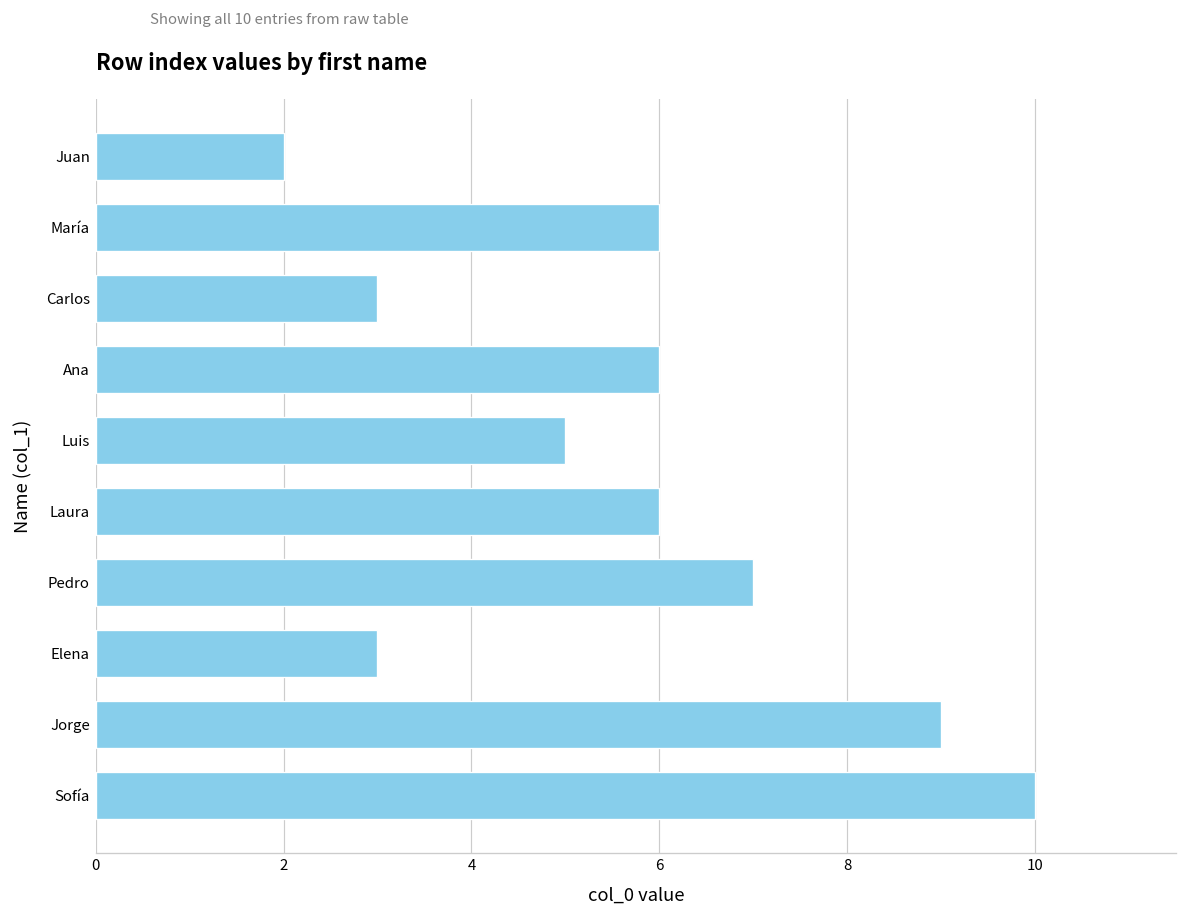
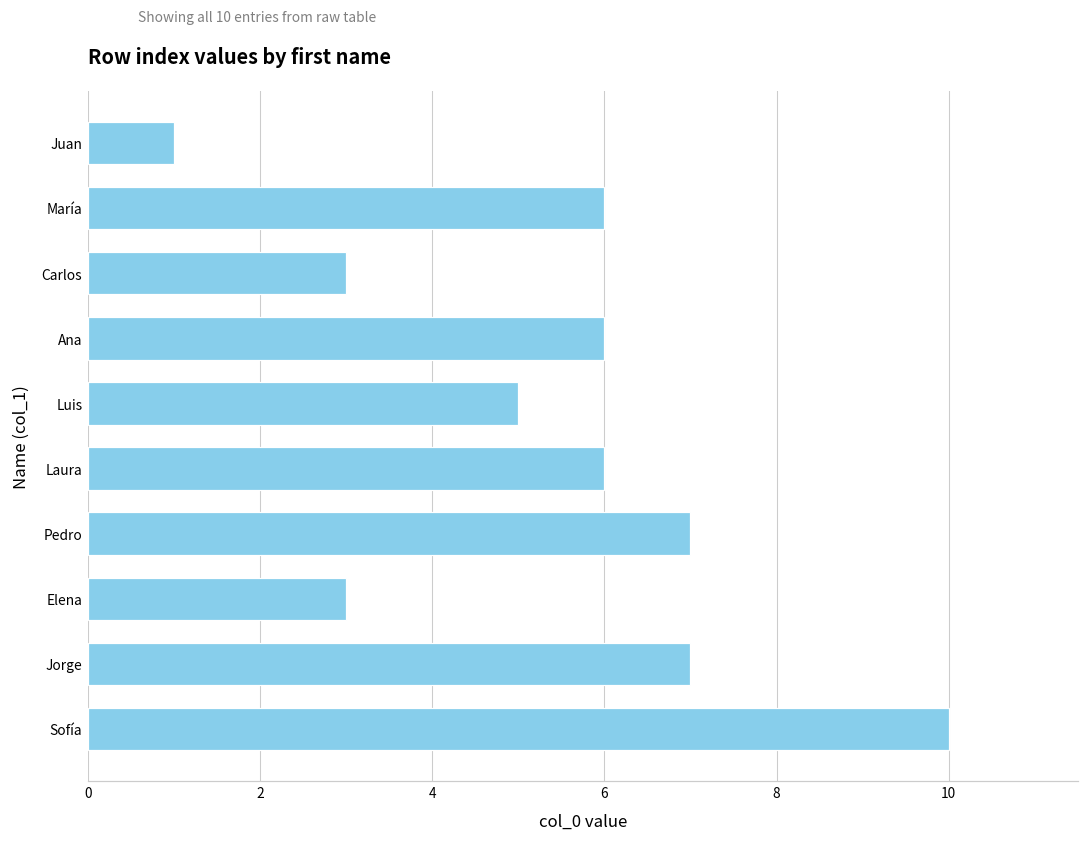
  {
-   "Juan": 2,
+   "Juan": 1,
    "María": 6,
    "Carlos": 3,
    "Ana": 6,
    "Luis": 5,
    "Laura": 6,
    "Pedro": 7,
    "Elena": 3,
-   "Jorge": 9,
+   "Jorge": 7,
    "Sofía": 10
  }
